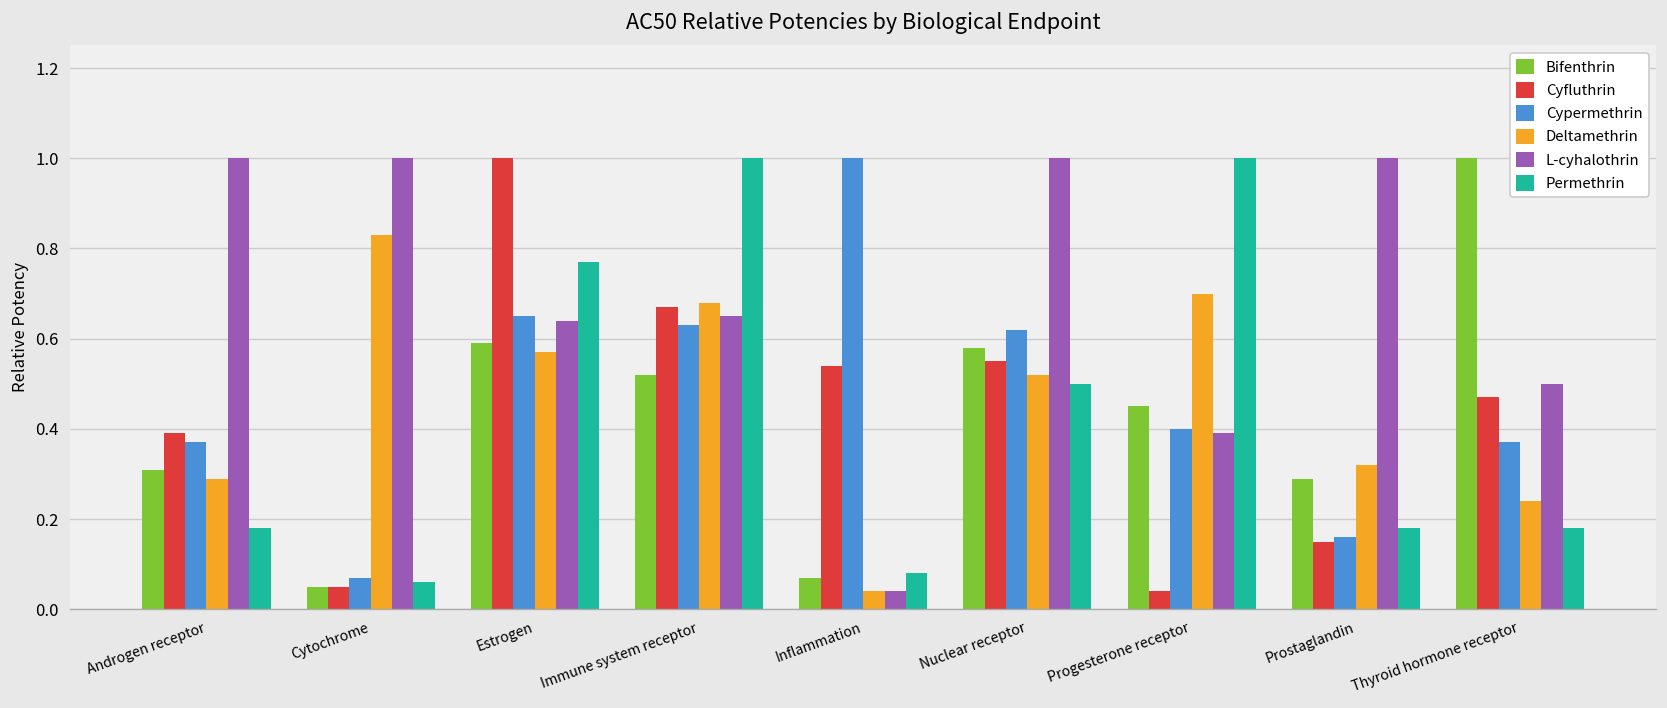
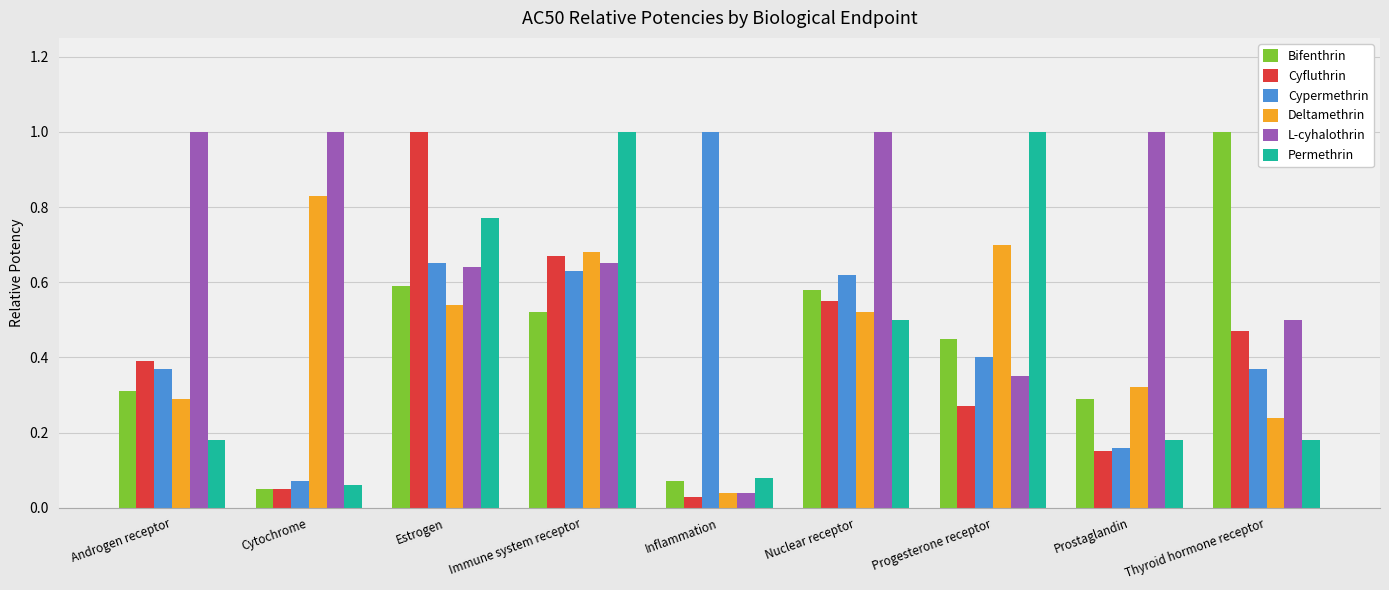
  {
    "Bifenthrin": {
      "Androgen receptor": 0.31,
      "Cytochrome": 0.05,
      "Estrogen": 0.59,
      "Immune system receptor": 0.52,
      "Inflammation": 0.07,
      "Nuclear receptor": 0.58,
      "Progesterone receptor": 0.45,
      "Prostaglandin": 0.29,
      "Thyroid hormone receptor": 1.00
    },
    "Cyfluthrin": {
      "Androgen receptor": 0.39,
      "Cytochrome": 0.05,
      "Estrogen": 1.00,
      "Immune system receptor": 0.67,
-     "Inflammation": 0.54,
+     "Inflammation": 0.03,
      "Nuclear receptor": 0.55,
-     "Progesterone receptor": 0.04,
+     "Progesterone receptor": 0.27,
      "Prostaglandin": 0.15,
      "Thyroid hormone receptor": 0.47
    },
    "Cypermethrin": {
      "Androgen receptor": 0.37,
      "Cytochrome": 0.07,
      "Estrogen": 0.65,
      "Immune system receptor": 0.63,
      "Inflammation": 1.00,
      "Nuclear receptor": 0.62,
      "Progesterone receptor": 0.40,
      "Prostaglandin": 0.16,
      "Thyroid hormone receptor": 0.37
    },
    "Deltamethrin": {
      "Androgen receptor": 0.29,
      "Cytochrome": 0.83,
-     "Estrogen": 0.57,
+     "Estrogen": 0.54,
      "Immune system receptor": 0.68,
      "Inflammation": 0.04,
      "Nuclear receptor": 0.52,
      "Progesterone receptor": 0.70,
      "Prostaglandin": 0.32,
      "Thyroid hormone receptor": 0.24
    },
    "L-cyhalothrin": {
      "Androgen receptor": 1.00,
      "Cytochrome": 1.00,
      "Estrogen": 0.64,
      "Immune system receptor": 0.65,
      "Inflammation": 0.04,
      "Nuclear receptor": 1.00,
-     "Progesterone receptor": 0.39,
+     "Progesterone receptor": 0.35,
      "Prostaglandin": 1.00,
      "Thyroid hormone receptor": 0.50
    },
    "Permethrin": {
      "Androgen receptor": 0.18,
      "Cytochrome": 0.06,
      "Estrogen": 0.77,
      "Immune system receptor": 1.00,
      "Inflammation": 0.08,
      "Nuclear receptor": 0.50,
      "Progesterone receptor": 1.00,
      "Prostaglandin": 0.18,
      "Thyroid hormone receptor": 0.18
    }
  }
